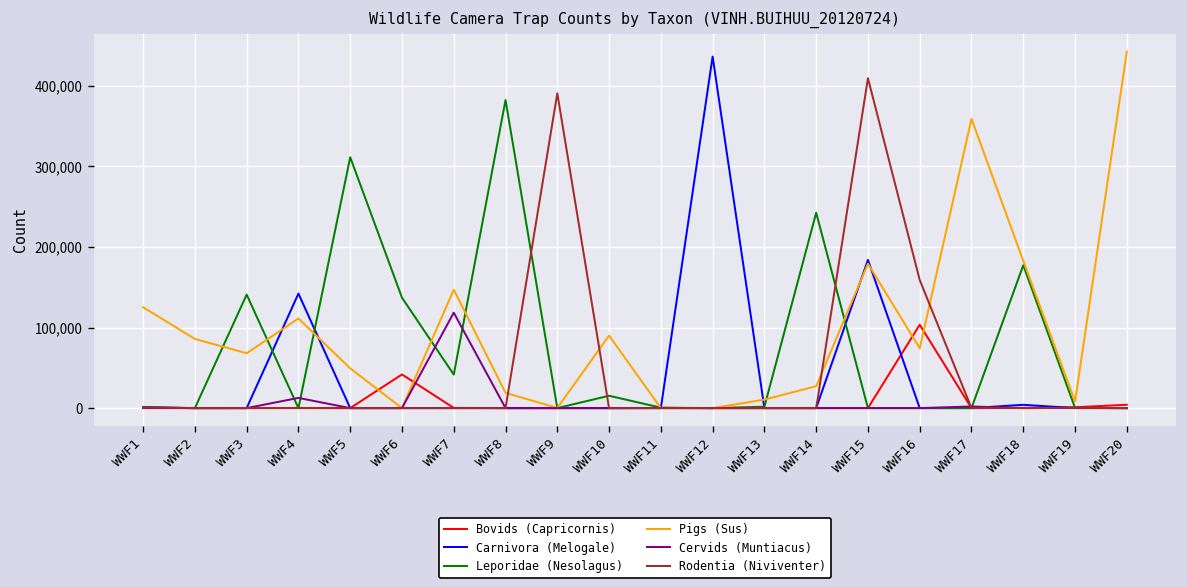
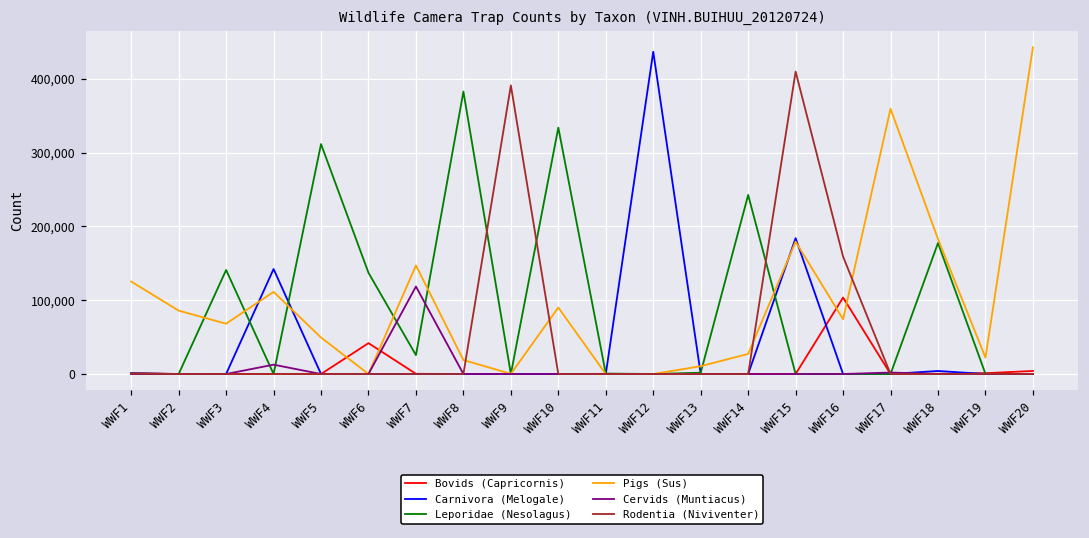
  {
    "Bovids (Capricornis)": {
      "WWF6": "40,000",
      "WWF16": "100,000",
      "WWF20": "0"
    },
    "Carnivora (Melogale)": {
      "WWF4": "140,000",
      "WWF12": "440,000",
      "WWF15": "180,000"
    },
    "Leporidae (Nesolagus)": {
      "WWF3": "140,000",
      "WWF5": "310,000",
      "WWF6": "140,000",
-     "WWF7": "40,000",
+     "WWF7": "30,000",
      "WWF8": "380,000",
-     "WWF10": "20,000",
+     "WWF10": "330,000",
      "WWF14": "240,000",
      "WWF18": "180,000"
    },
    "Pigs (Sus)": {
      "WWF1": "130,000",
      "WWF2": "90,000",
      "WWF3": "70,000",
      "WWF4": "110,000",
      "WWF5": "50,000",
      "WWF7": "150,000",
      "WWF8": "20,000",
      "WWF10": "90,000",
      "WWF13": "10,000",
      "WWF14": "30,000",
      "WWF15": "180,000",
      "WWF16": "70,000",
      "WWF17": "360,000",
      "WWF18": "180,000",
-     "WWF19": "10,000",
+     "WWF19": "20,000",
      "WWF20": "440,000"
    },
    "Cervids (Muntiacus)": {
      "WWF4": "10,000",
      "WWF7": "120,000"
    },
    "Rodentia (Niviventer)": {
      "WWF9": "390,000",
      "WWF15": "410,000",
      "WWF16": "160,000"
    }
  }
